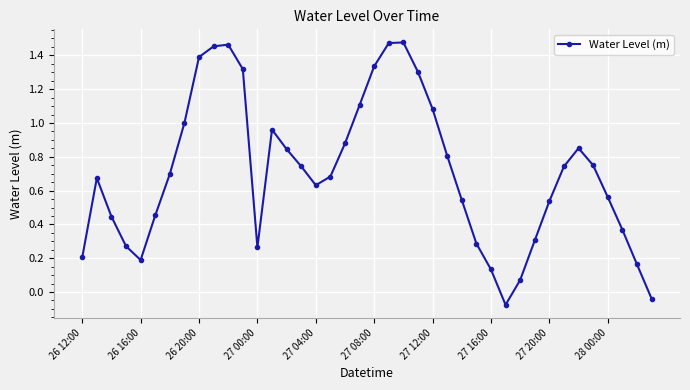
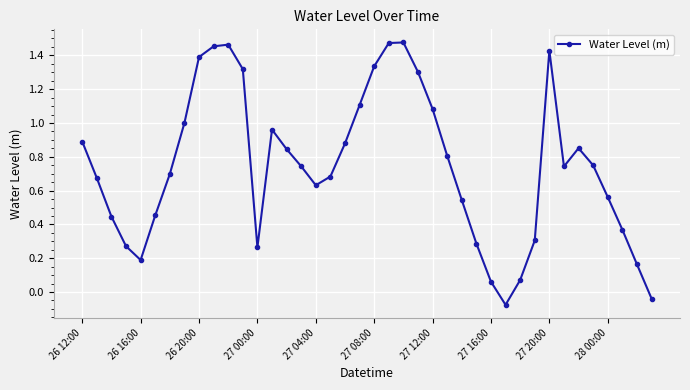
  {
-   "26 12:00": 0.21,
+   "26 12:00": 0.89,
    "26 16:00": 0.19,
    "26 20:00": 1.39,
    "27 00:00": 0.26,
    "27 04:00": 0.63,
    "27 08:00": 1.34,
    "27 12:00": 1.08,
-   "27 16:00": 0.13,
-   "27 20:00": 0.54,
+   "27 16:00": 0.06,
+   "27 20:00": 1.43,
    "28 00:00": 0.56
  }
